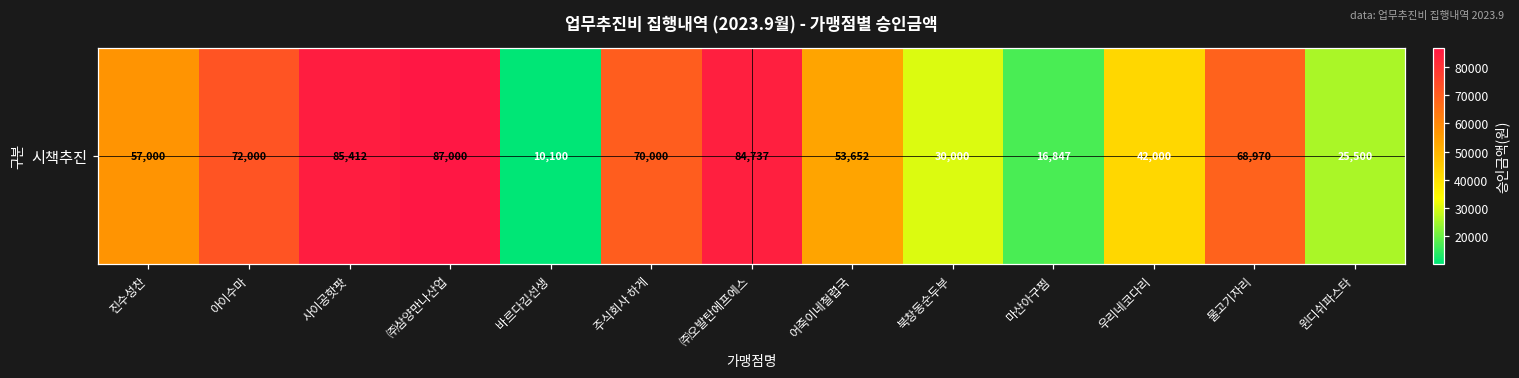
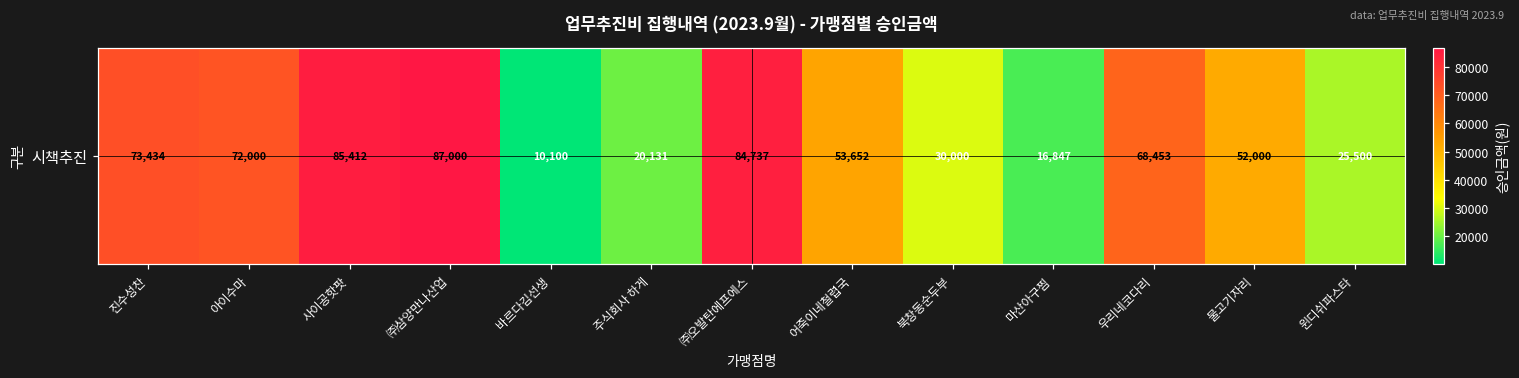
  {
    "시책추진": {
-     "진수성찬": "57,000",
+     "진수성찬": "73,434",
      "아이수마": "72,000",
      "사이공핫팟": "85,412",
      "㈜삼양만나산업": "87,000",
      "바르다김선생": "10,100",
-     "주식회사 하게": "70,000",
+     "주식회사 하게": "20,131",
      "㈜오발탄에프에스": "84,737",
      "어죽이네철렵국": "53,652",
      "북창동순두부": "30,000",
      "마산아구찜": "16,847",
-     "우리네코다리": "42,000",
-     "물고기자리": "68,970",
+     "우리네코다리": "68,453",
+     "물고기자리": "52,000",
      "윈디쉬파스타": "25,500"
    }
  }
